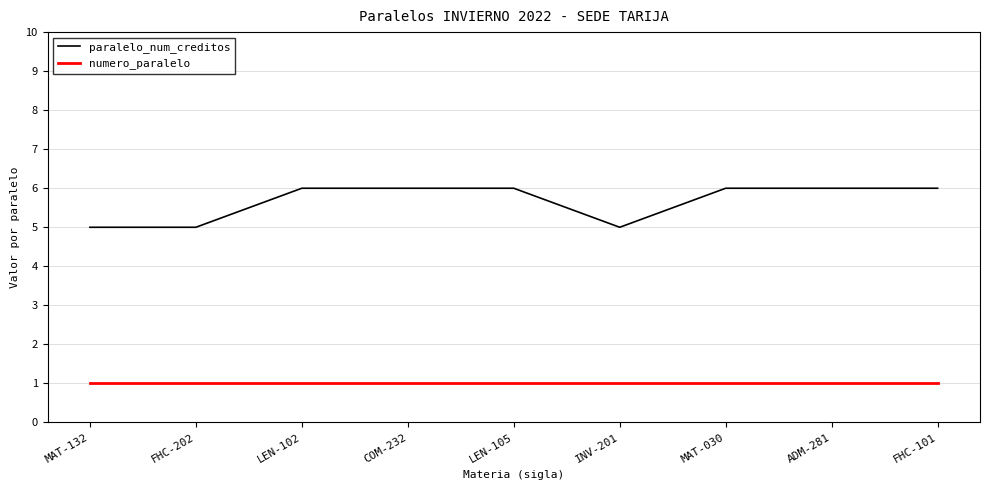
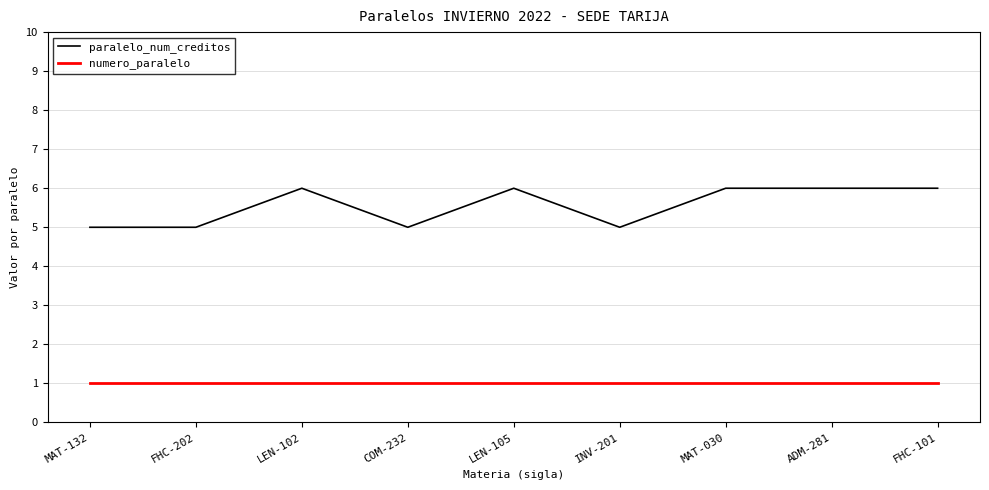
  {
    "paralelo_num_creditos": {
      "MAT-132": 5,
      "FHC-202": 5,
      "LEN-102": 6,
-     "COM-232": 6,
+     "COM-232": 5,
      "LEN-105": 6,
      "INV-201": 5,
      "MAT-030": 6,
      "ADM-281": 6,
      "FHC-101": 6
    },
    "numero_paralelo": {
      "MAT-132": 1,
      "FHC-202": 1,
      "LEN-102": 1,
      "COM-232": 1,
      "LEN-105": 1,
      "INV-201": 1,
      "MAT-030": 1,
      "ADM-281": 1,
      "FHC-101": 1
    }
  }
